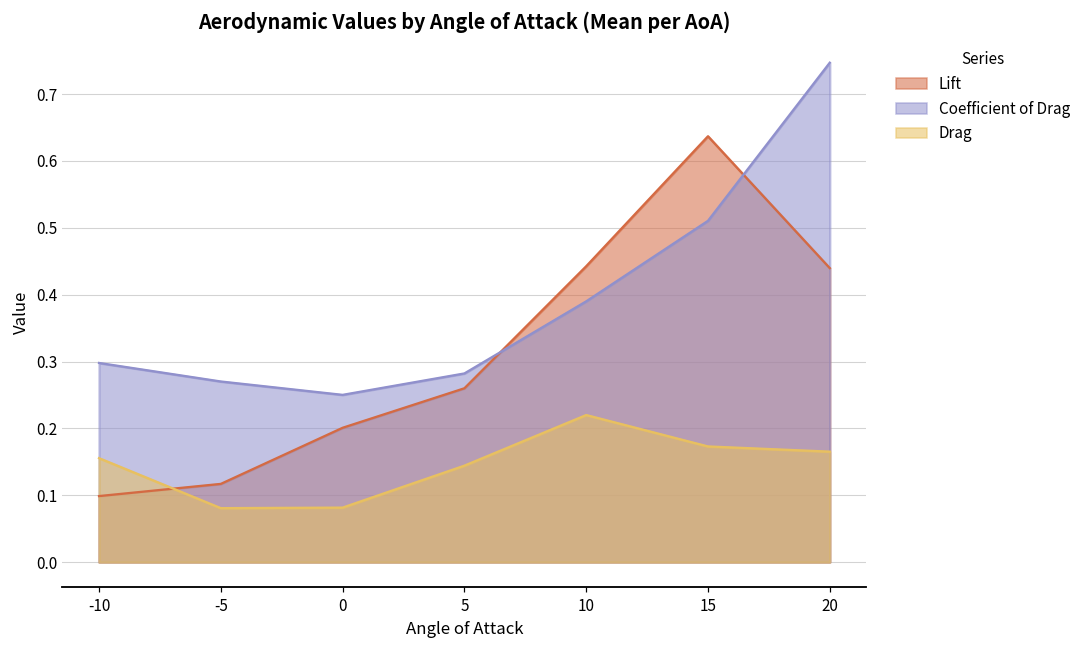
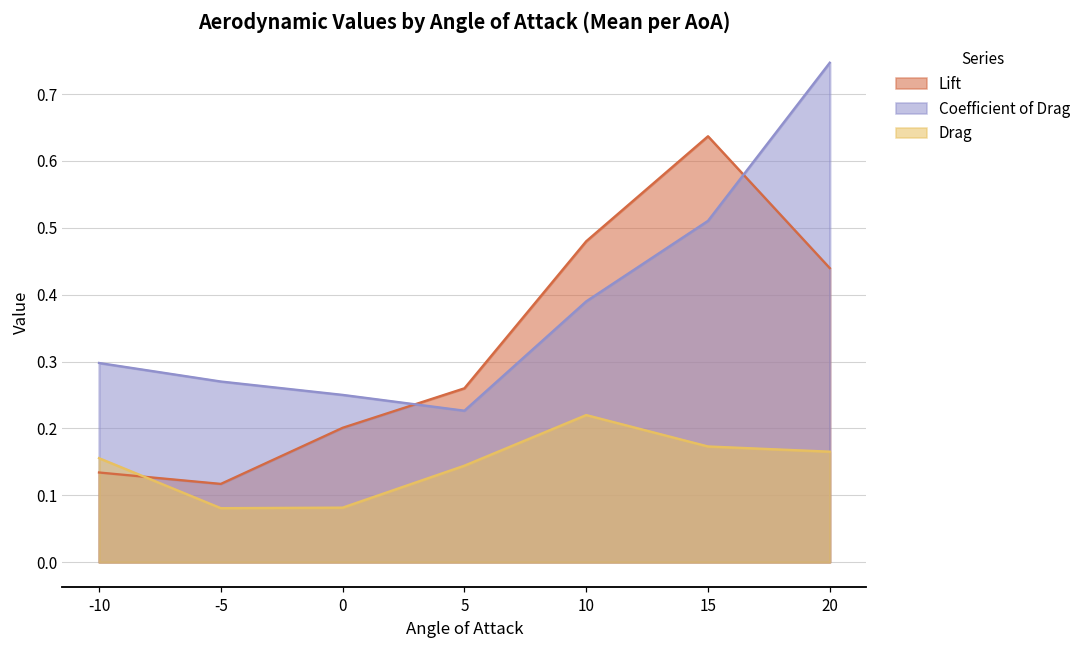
  {
    "Lift": {
-     "-10": 0.10,
+     "-10": 0.13,
      "-5": 0.12,
      "0": 0.20,
      "5": 0.26,
-     "10": 0.44,
+     "10": 0.48,
      "15": 0.64,
      "20": 0.44
    },
    "Coefficient of Drag": {
      "-10": 0.30,
      "-5": 0.27,
      "0": 0.25,
-     "5": 0.28,
+     "5": 0.23,
      "10": 0.39,
      "15": 0.51,
      "20": 0.75
    },
    "Drag": {
      "-10": 0.16,
      "-5": 0.08,
      "0": 0.08,
      "5": 0.14,
      "10": 0.22,
      "15": 0.17,
      "20": 0.17
    }
  }
